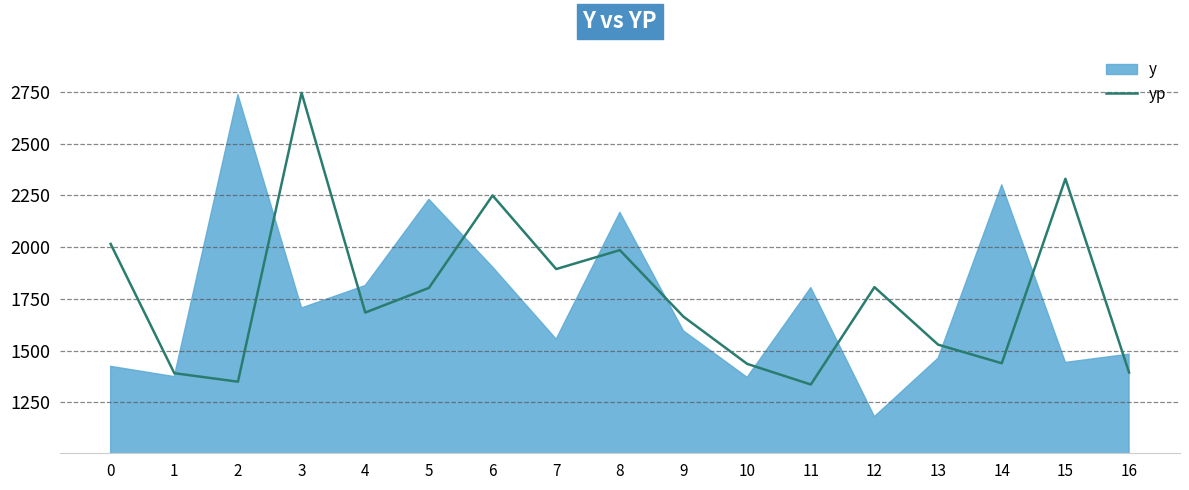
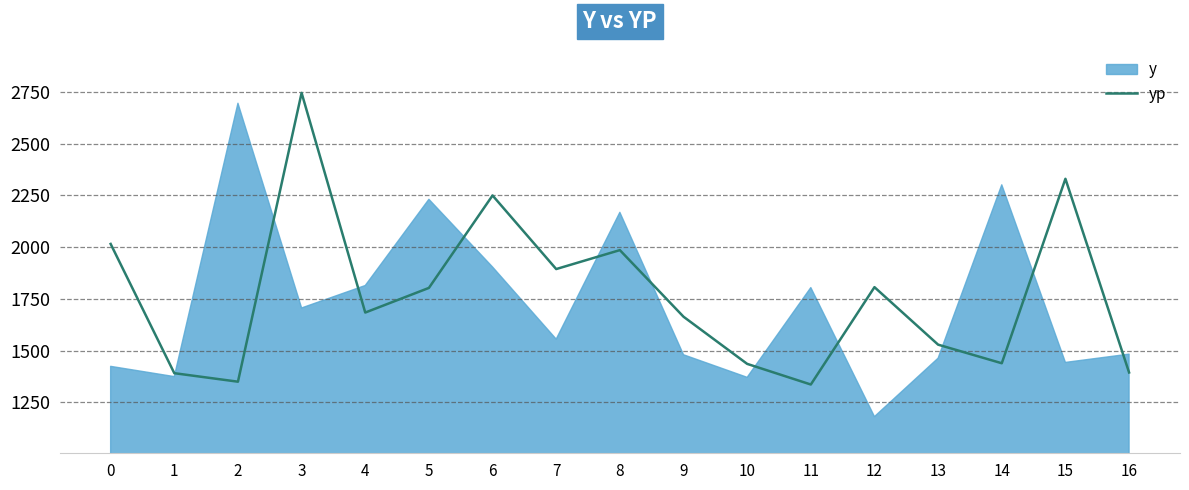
  {
    "yp": {
      "0": 2020,
      "1": 1390,
      "2": 1350,
      "3": 2740,
      "4": 1680,
      "5": 1800,
      "6": 2250,
      "7": 1890,
      "8": 1990,
      "9": 1660,
      "10": 1440,
      "11": 1340,
      "12": 1810,
      "13": 1530,
      "14": 1440,
      "15": 2330,
      "16": 1390
    },
    "y": {
      "0": 1420,
      "1": 1370,
-     "2": 2740,
+     "2": 2700,
      "3": 1710,
      "4": 1810,
      "5": 2230,
      "6": 1900,
      "7": 1560,
      "8": 2170,
-     "9": 1600,
+     "9": 1480,
      "10": 1370,
      "11": 1800,
      "12": 1180,
      "13": 1460,
      "14": 2300,
      "15": 1440,
      "16": 1480
    }
  }
